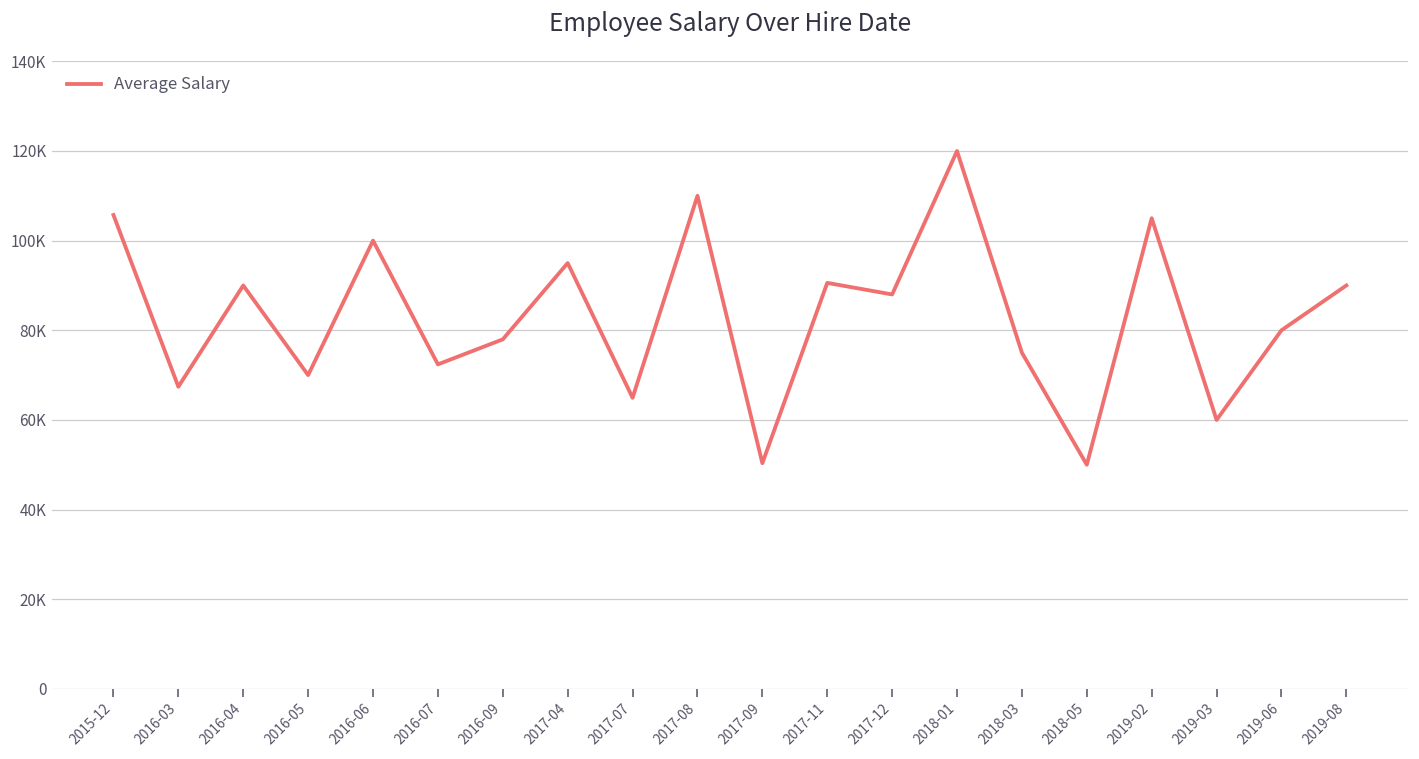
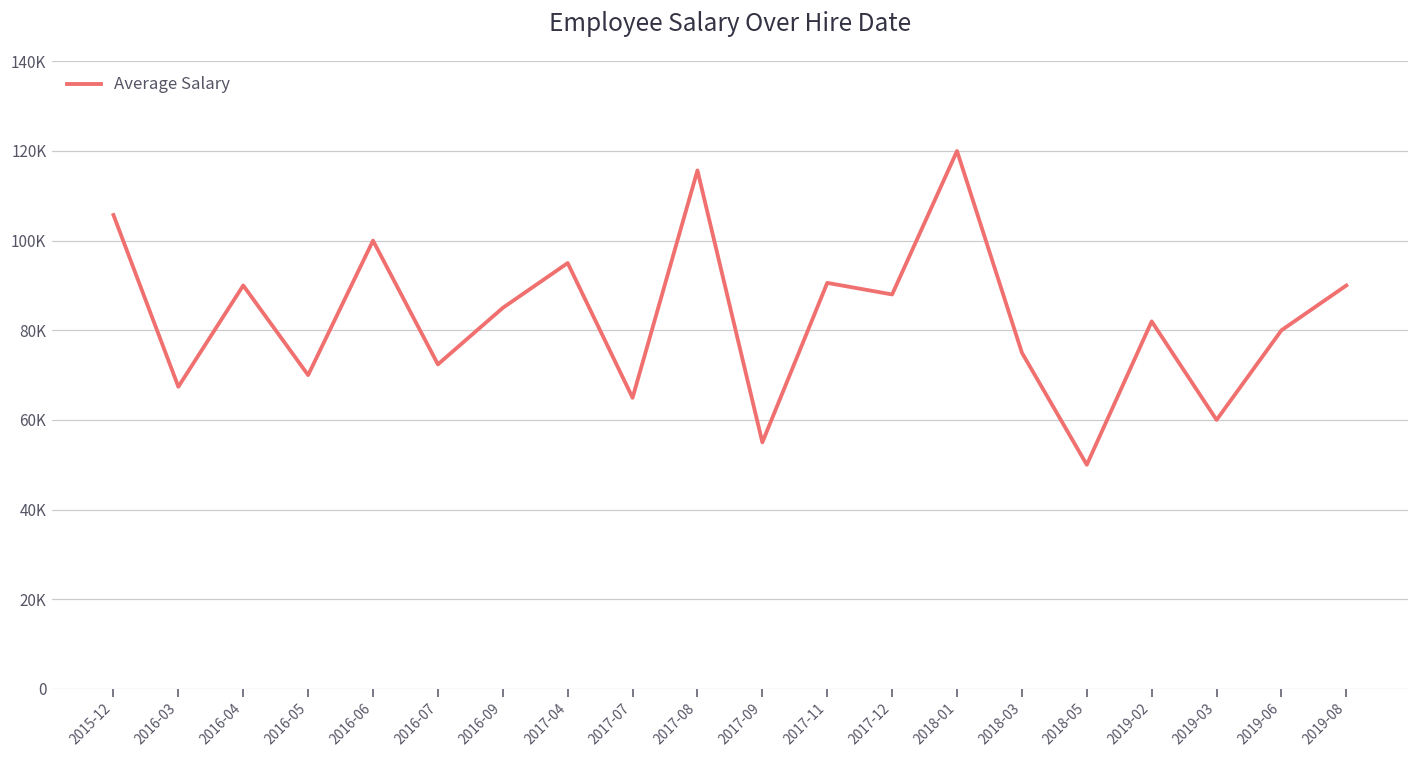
  {
    "2015-12": 106000,
    "2016-03": 67000,
    "2016-04": 90000,
    "2016-05": 70000,
    "2016-06": 100000,
    "2016-07": 72000,
-   "2016-09": 78000,
+   "2016-09": 85000,
    "2017-04": 95000,
    "2017-07": 65000,
-   "2017-08": 110000,
-   "2017-09": 50000,
+   "2017-08": 116000,
+   "2017-09": 55000,
    "2017-11": 91000,
    "2017-12": 88000,
    "2018-01": 120000,
    "2018-03": 75000,
    "2018-05": 50000,
-   "2019-02": 105000,
+   "2019-02": 82000,
    "2019-03": 60000,
    "2019-06": 80000,
    "2019-08": 90000
  }
